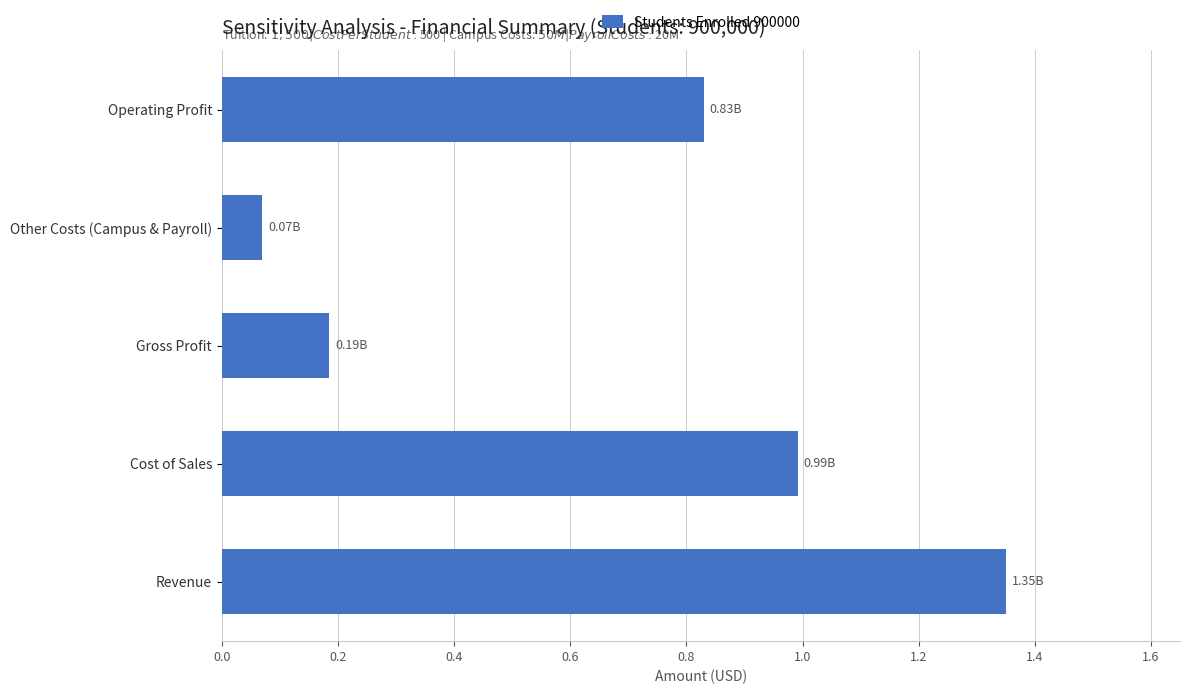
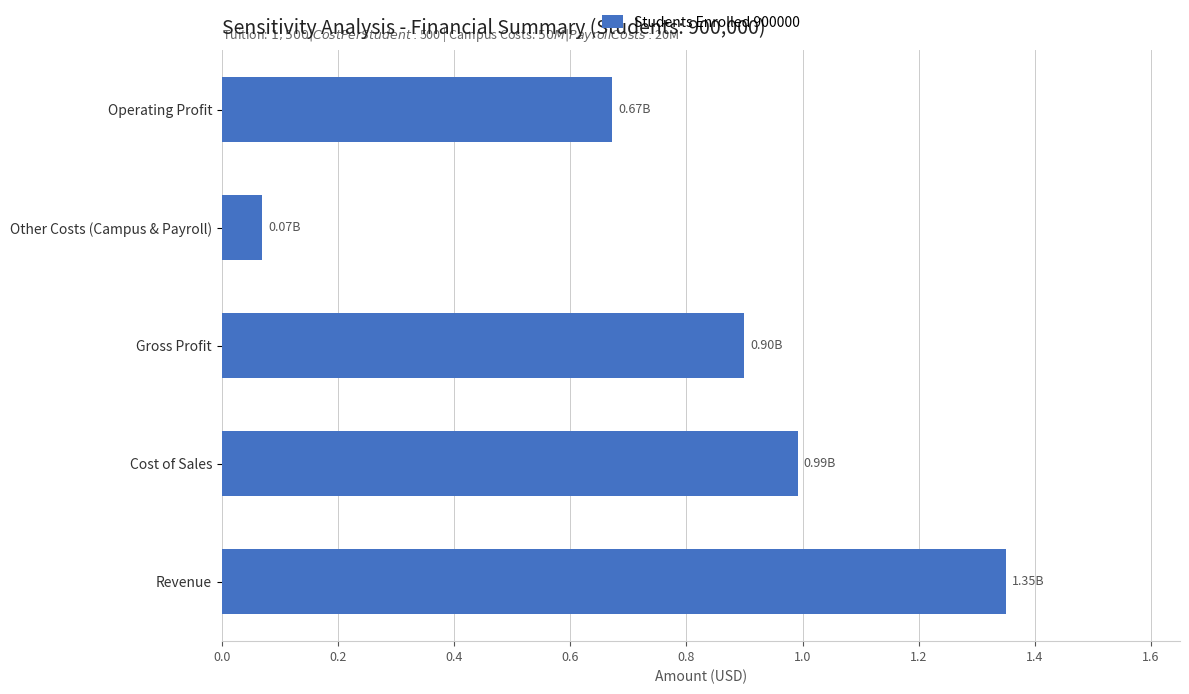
  {
-   "Operating Profit": "0.83B",
+   "Operating Profit": "0.67B",
    "Other Costs (Campus & Payroll)": "0.07B",
-   "Gross Profit": "0.19B",
+   "Gross Profit": "0.90B",
    "Cost of Sales": "0.99B",
    "Revenue": "1.35B"
  }
